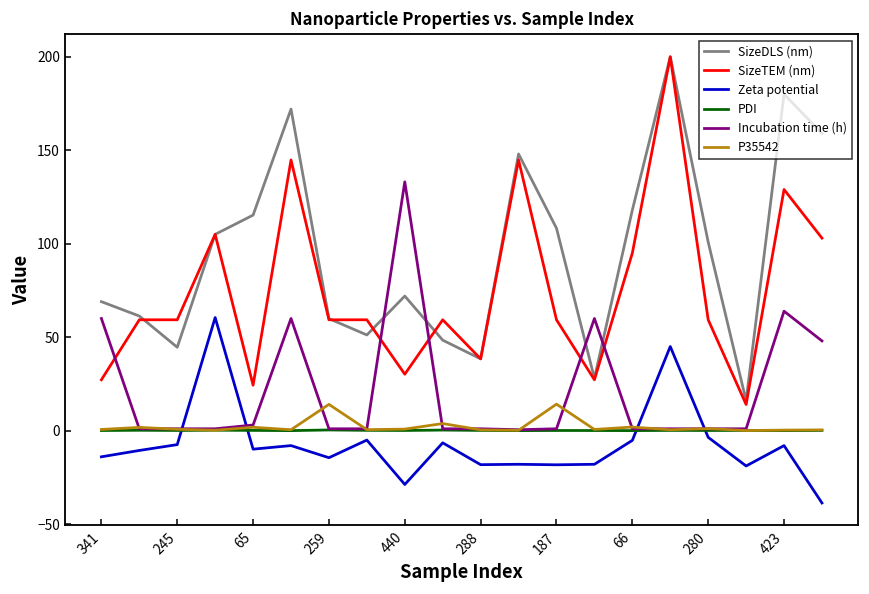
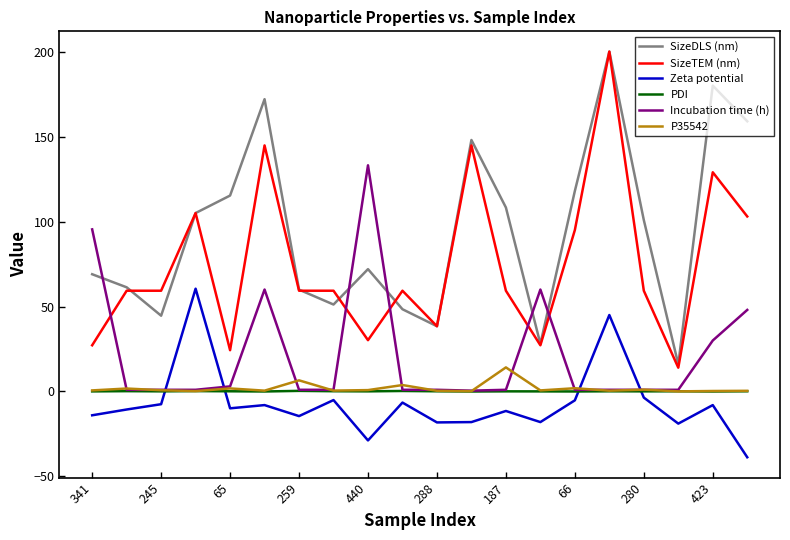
  {
    "SizeDLS (nm)": {
      "341": 69,
      "245": 45,
      "65": 115,
      "440": 72,
      "187": 108,
      "66": 118,
      "280": 101
    },
    "SizeTEM (nm)": {
      "341": 27,
      "245": 59,
      "65": 24,
      "440": 30,
      "187": 59,
      "66": 95,
      "280": 59,
      "423": 129
    },
    "Zeta potential": {
      "341": -14,
      "245": -7,
      "65": -10,
      "259": -14,
      "440": -29,
      "288": -18,
-     "187": -18,
+     "187": -11,
      "66": -5,
      "280": -4,
      "423": -8
    },
    "PDI": {
      "65": 0
    },
    "Incubation time (h)": {
-     "341": 60,
+     "341": 95,
      "440": 133,
-     "423": 64
+     "423": 30
    },
    "P35542": {
-     "259": 14,
+     "259": 7,
      "187": 14
    }
  }
